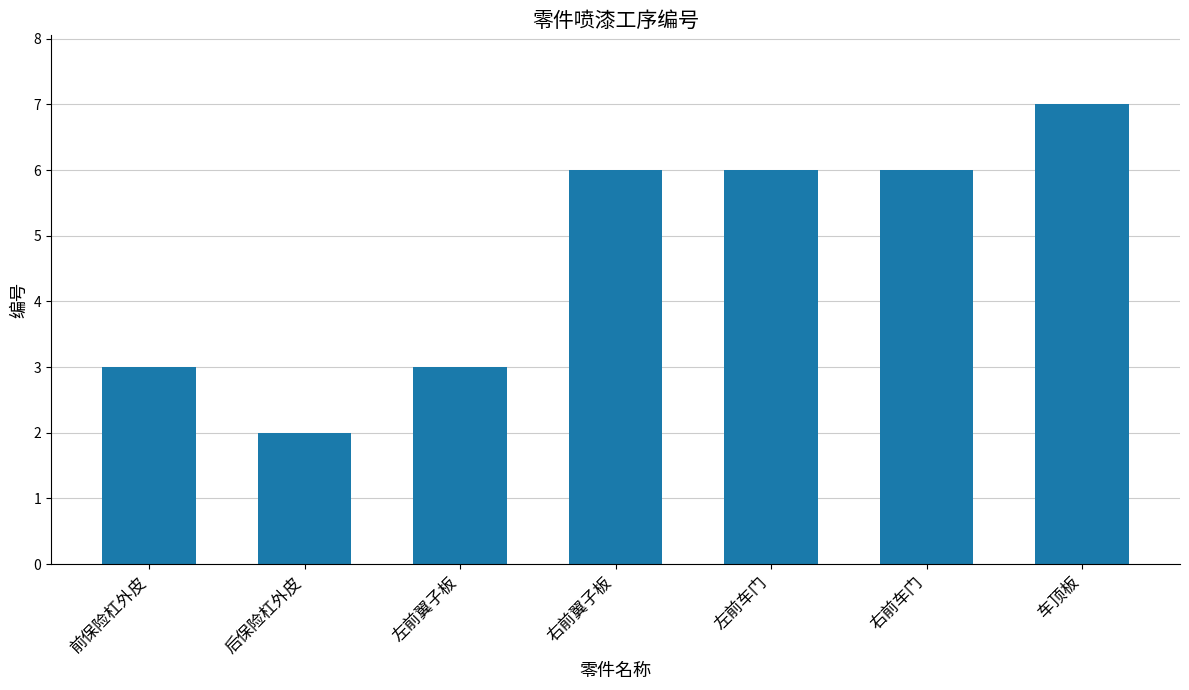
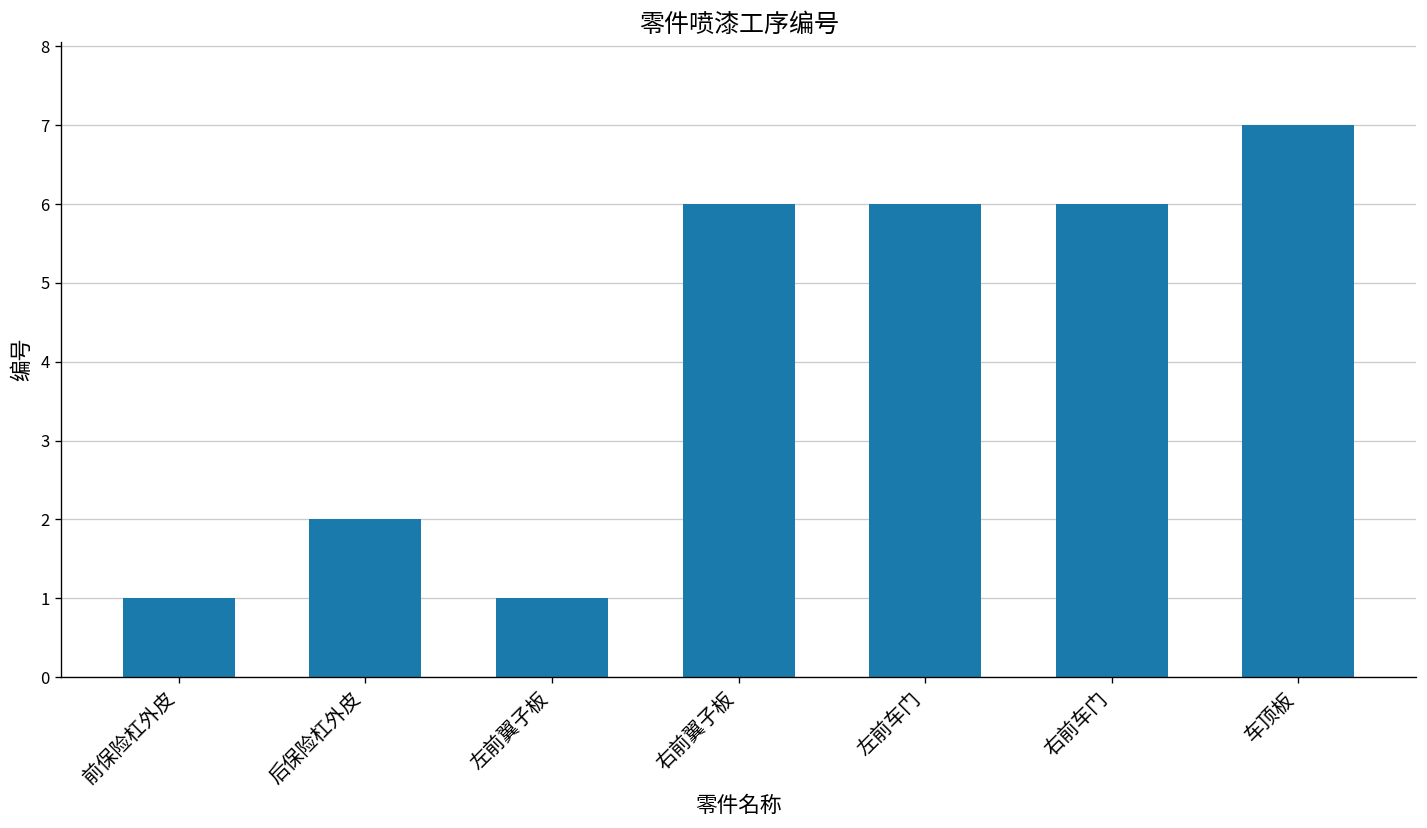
  {
-   "前保险杠外皮": 3,
+   "前保险杠外皮": 1,
    "后保险杠外皮": 2,
-   "左前翼子板": 3,
+   "左前翼子板": 1,
    "右前翼子板": 6,
    "左前车门": 6,
    "右前车门": 6,
    "车顶板": 7
  }
